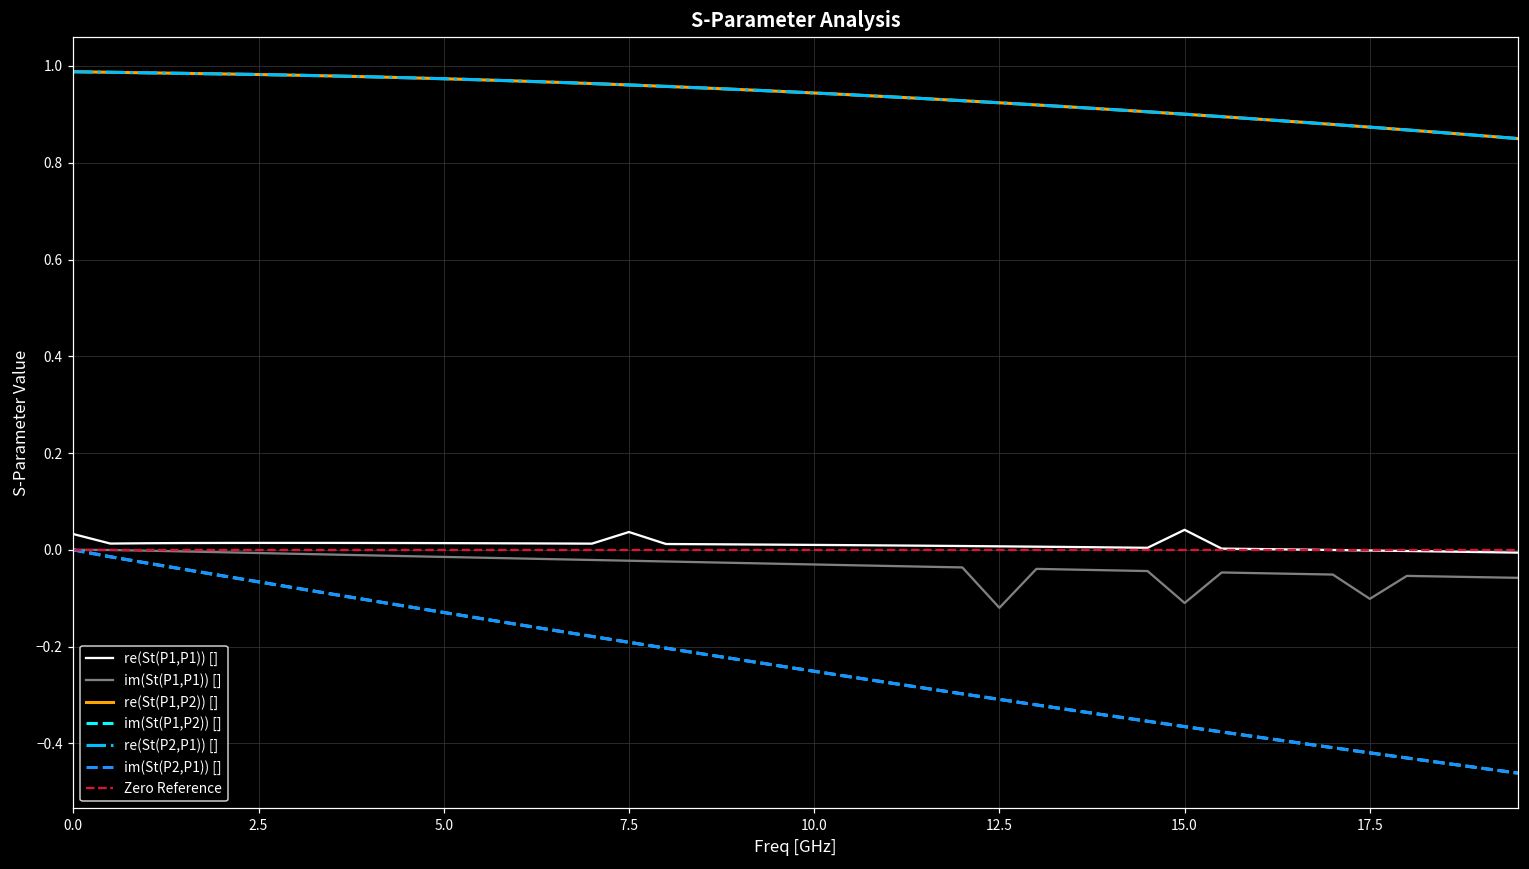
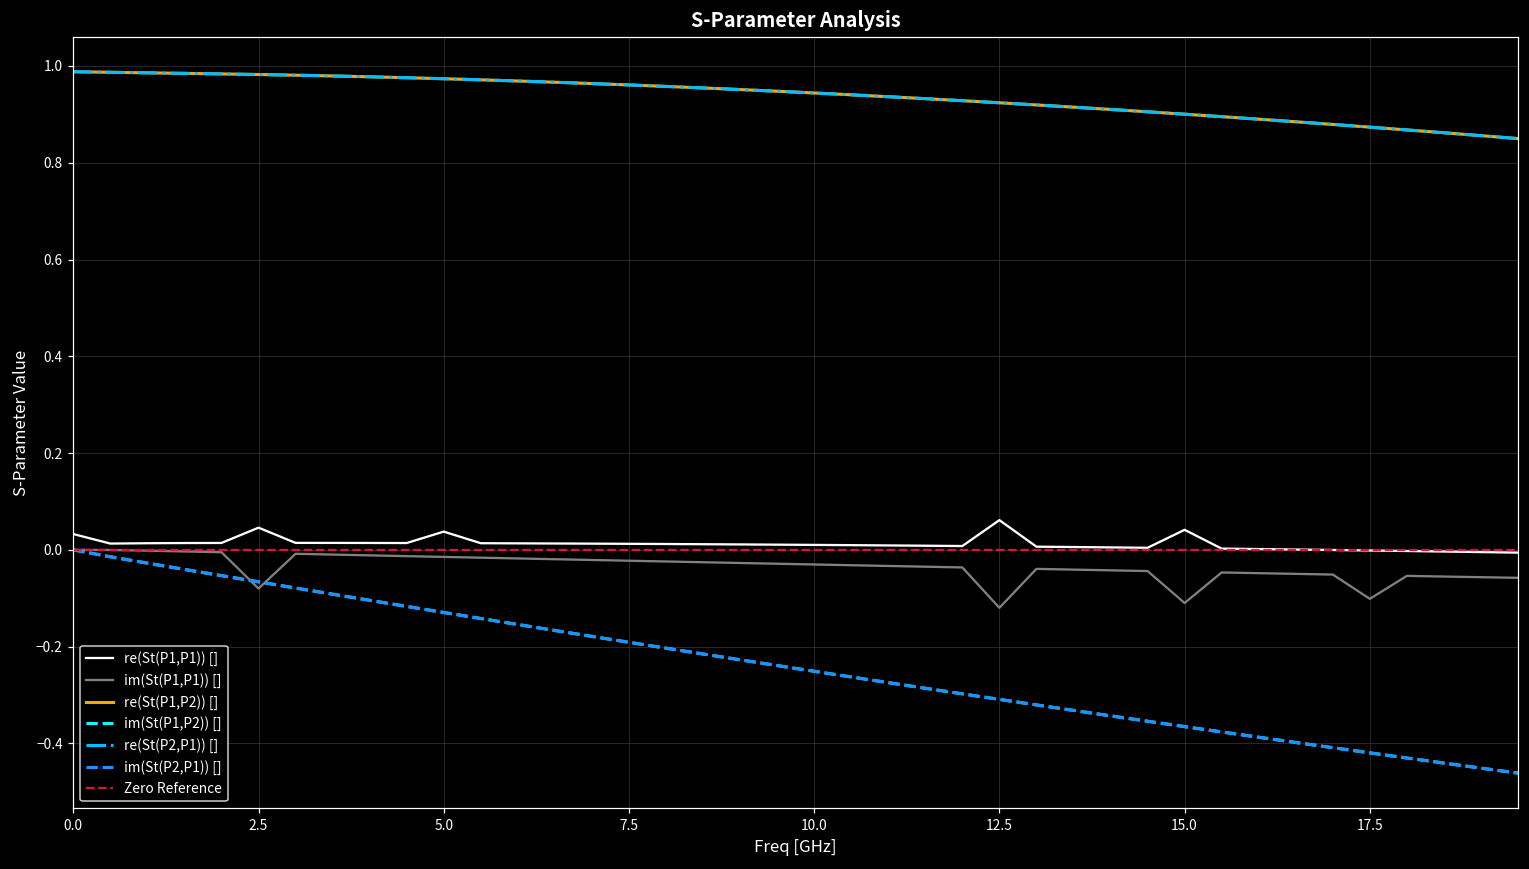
  {
    "re(St(P1,P1)) []": {
      "0.0": 0.03,
-     "2.5": 0.01,
-     "5.0": 0.01,
-     "7.5": 0.04,
+     "2.5": 0.05,
+     "5.0": 0.04,
+     "7.5": 0.01,
      "10.0": 0.01,
-     "12.5": 0.01,
+     "12.5": 0.06,
      "15.0": 0.04,
      "17.5": 0.00
    },
    "im(St(P1,P1)) []": {
-     "2.5": -0.01,
+     "2.5": -0.08,
      "5.0": -0.01,
      "7.5": -0.02,
      "10.0": -0.03,
      "12.5": -0.12,
      "15.0": -0.11,
      "17.5": -0.10
    }
  }
